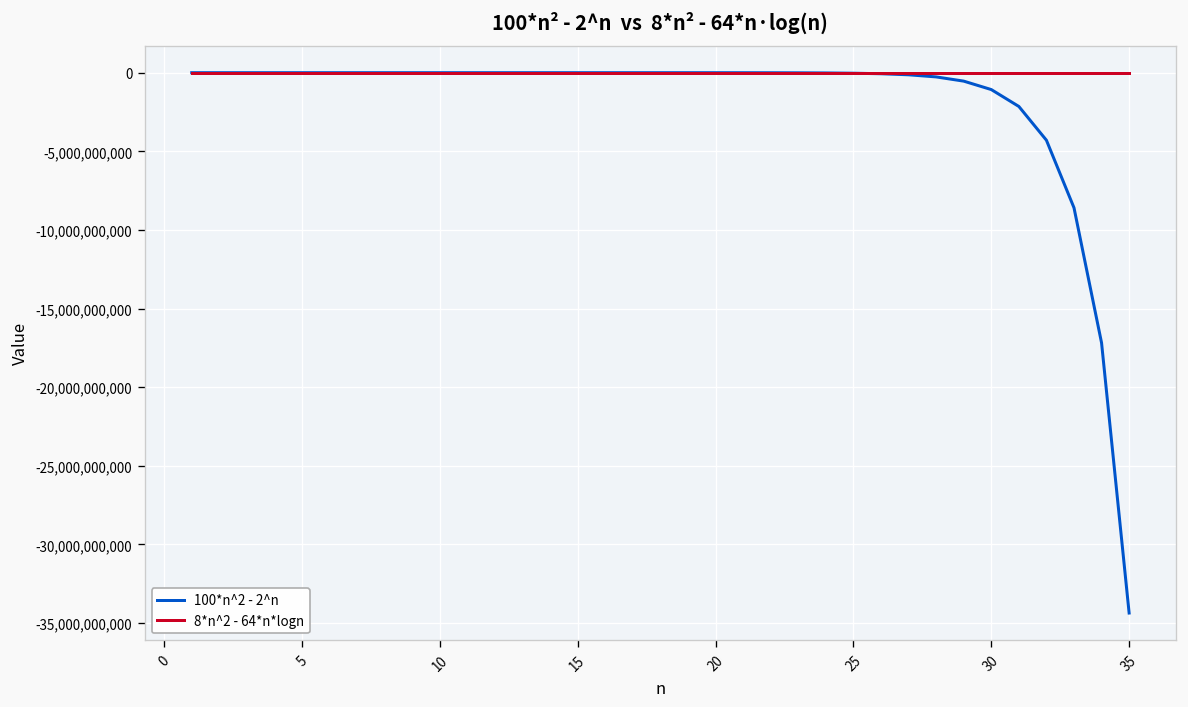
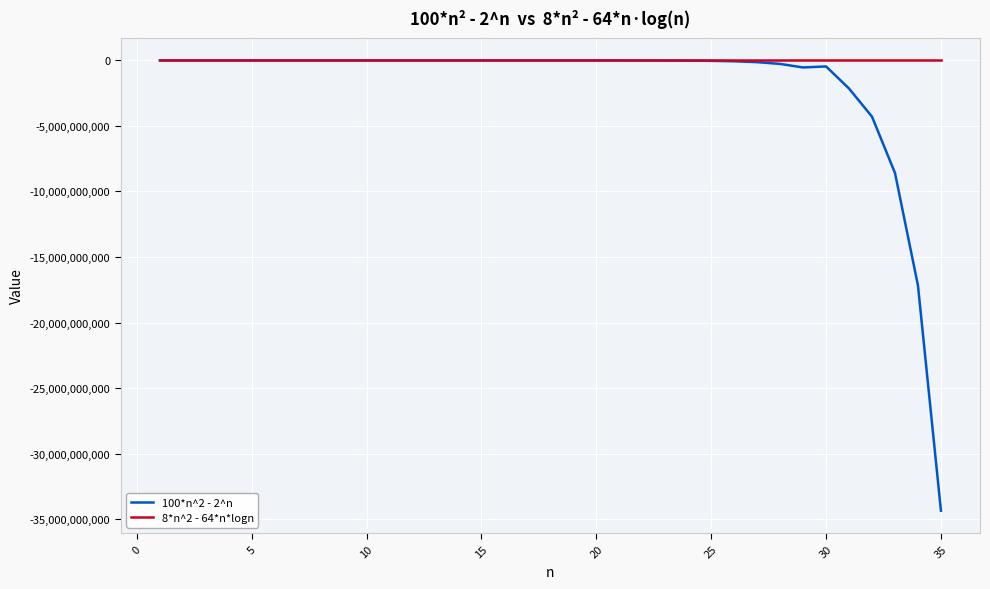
  {
    "100*n^2 - 2^n": {
-     "30": "-1,100,000,000",
+     "30": "-500,000,000",
      "35": "-34,400,000,000"
    },
    "8*n^2 - 64*n*logn": {
      "30": "0",
      "35": "0"
    }
  }
